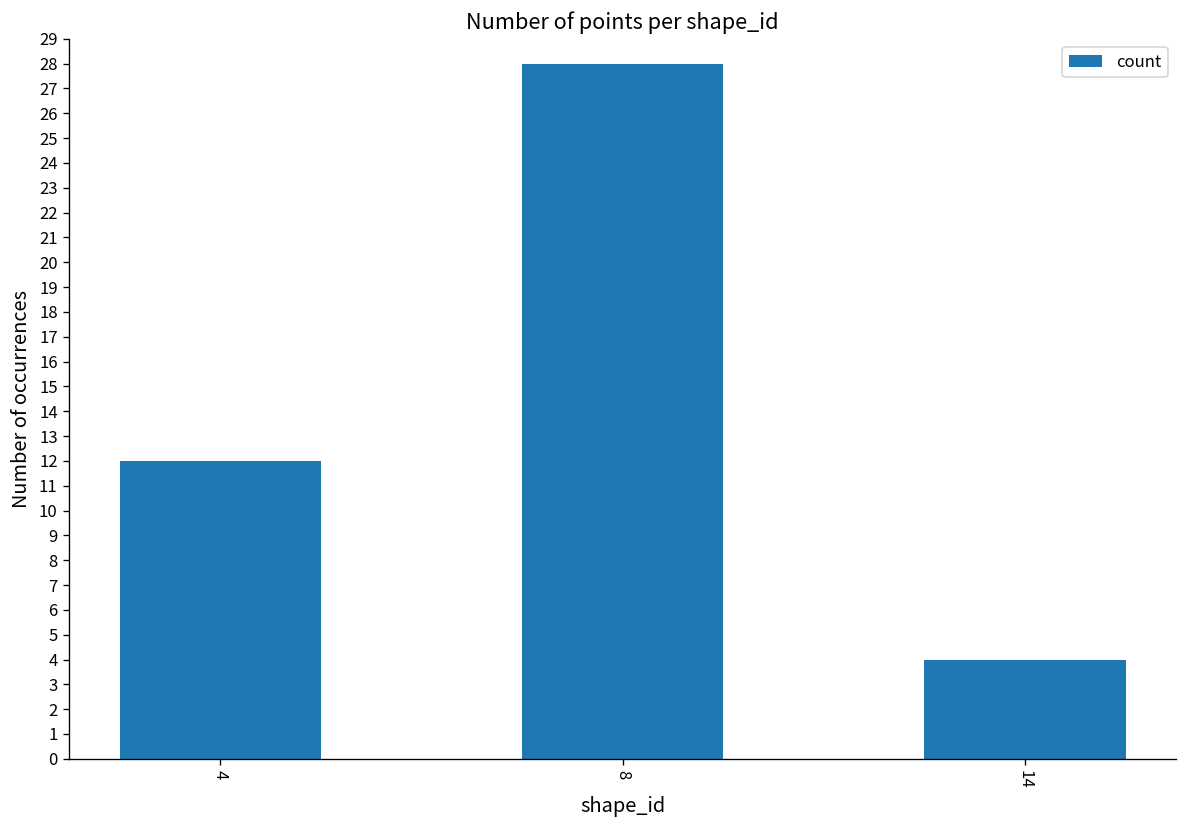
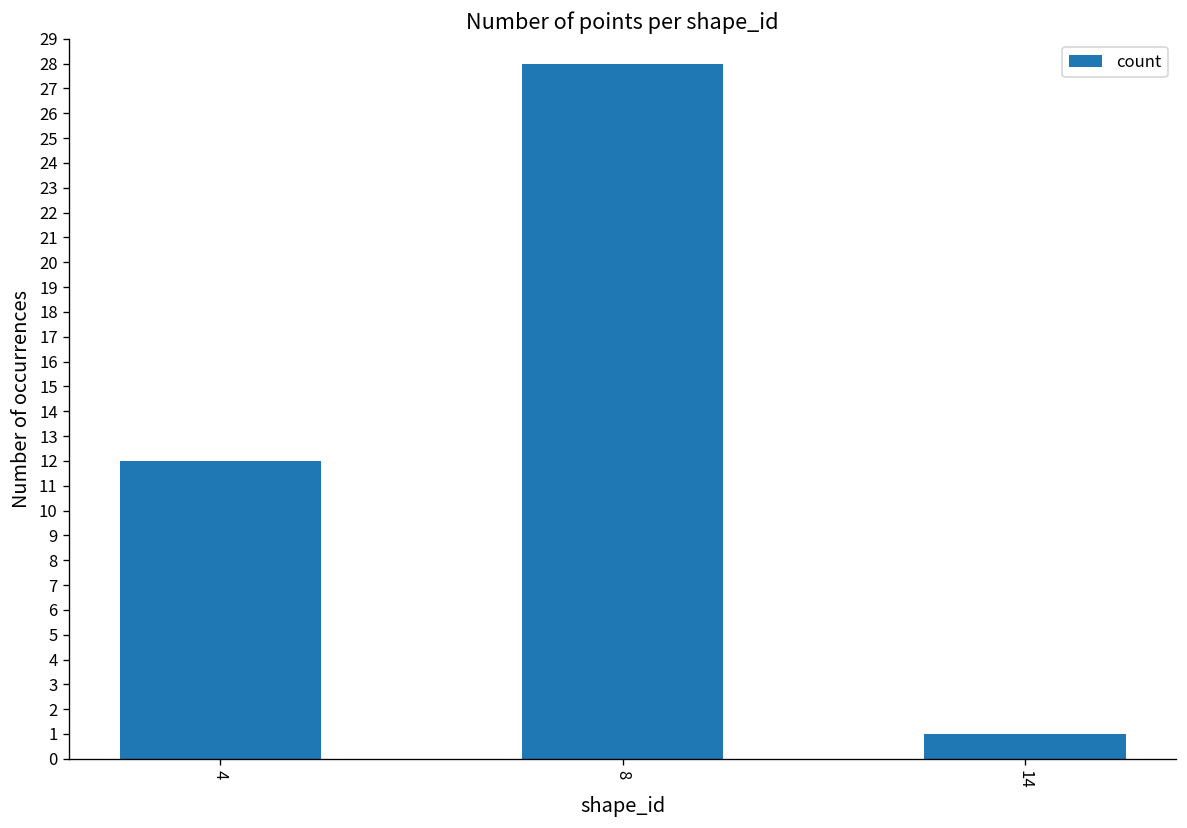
  {
    "4": 12,
    "8": 28,
-   "14": 4
+   "14": 1
  }
